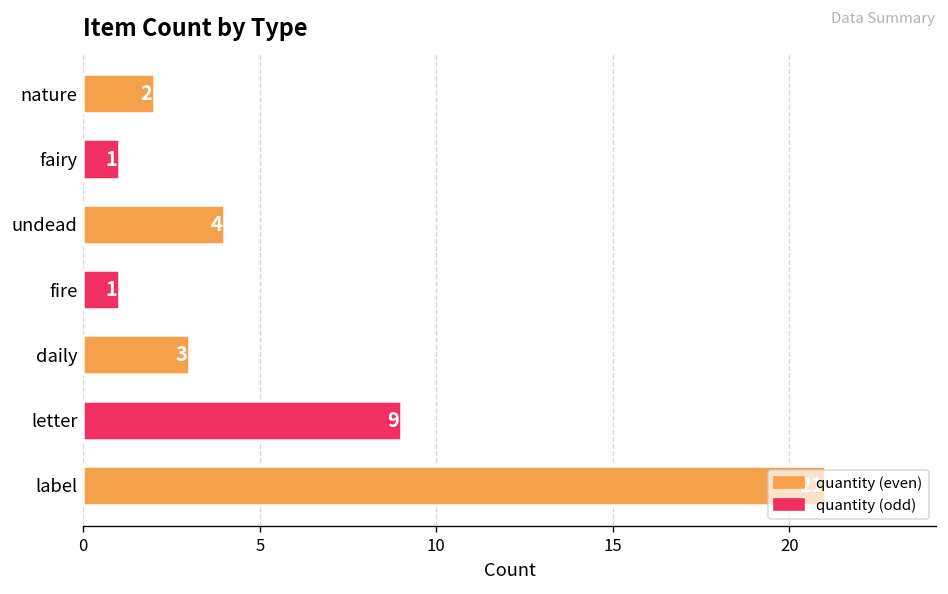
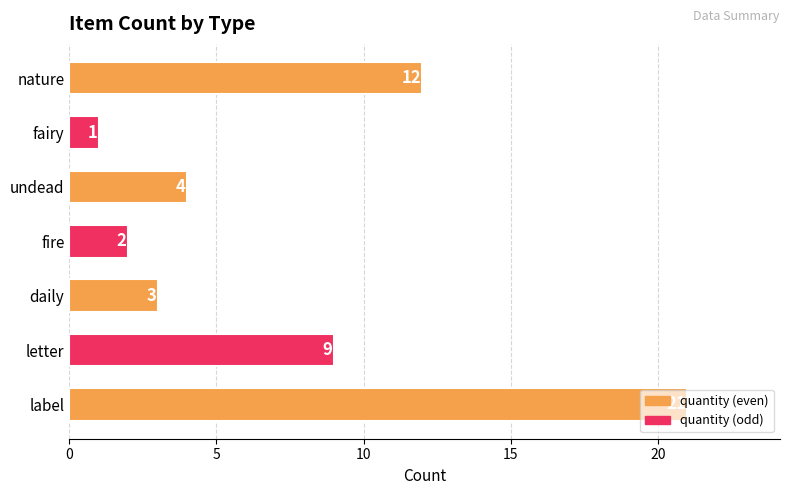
  {
-   "nature": 2,
+   "nature": 12,
    "fairy": 1,
    "undead": 4,
-   "fire": 1,
+   "fire": 2,
    "daily": 3,
    "letter": 9
  }
